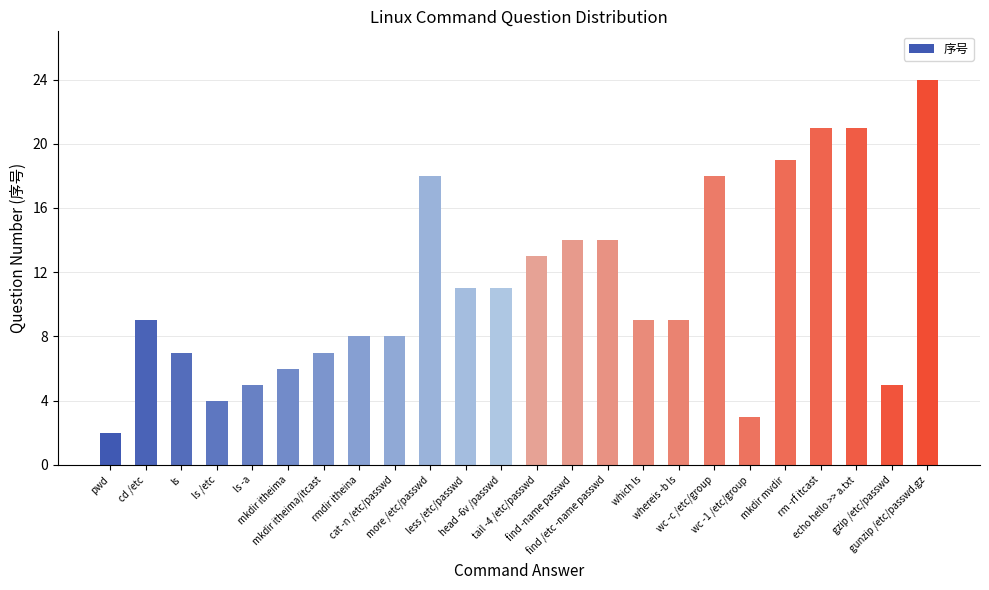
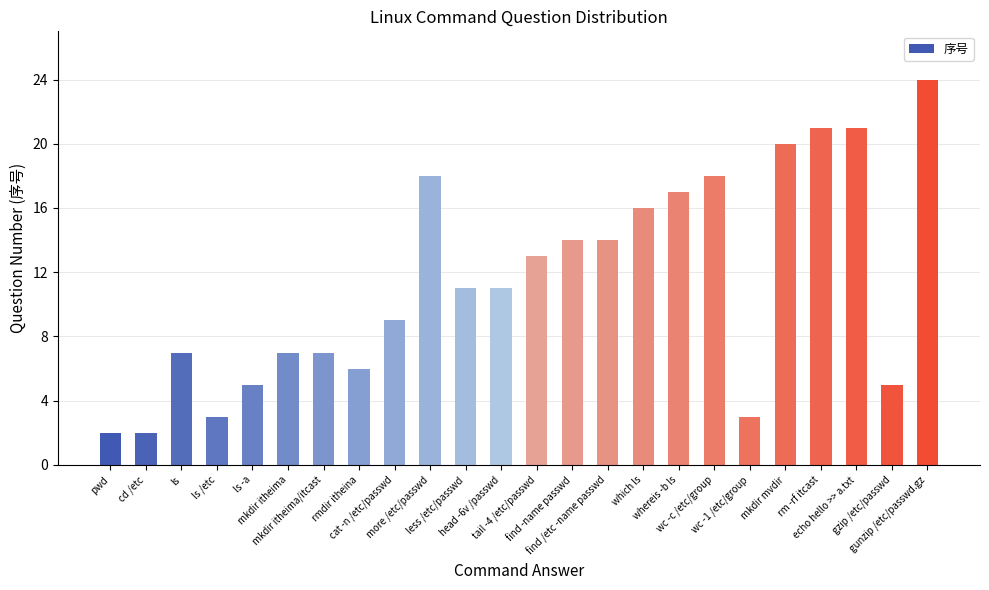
  {
    "pwd": 2,
-   "cd /etc": 9,
+   "cd /etc": 2,
    "ls": 7,
-   "ls /etc": 4,
+   "ls /etc": 3,
    "ls -a": 5,
-   "mkdir itheima": 6,
+   "mkdir itheima": 7,
    "mkdir itheima/itcast": 7,
-   "rmdir itheina": 8,
-   "cat -n /etc/passwd": 8,
+   "rmdir itheina": 6,
+   "cat -n /etc/passwd": 9,
    "more /etc/passwd": 18,
    "less /etc/passwd": 11,
    "head -6v /passwd": 11,
    "tail -4 /etc/passwd": 13,
    "find -name passwd": 14,
    "find /etc -name passwd": 14,
-   "which ls": 9,
-   "whereis -b ls": 9,
+   "which ls": 16,
+   "whereis -b ls": 17,
    "wc -c /etc/group": 18,
    "wc -1 /etc/group": 3,
-   "mkdir mvdir": 19,
+   "mkdir mvdir": 20,
    "rm -rf itcast": 21,
    "echo hello >> a.txt": 21,
    "gzip /etc/passwd": 5,
    "gunzip /etc/passwd.gz": 24
  }
